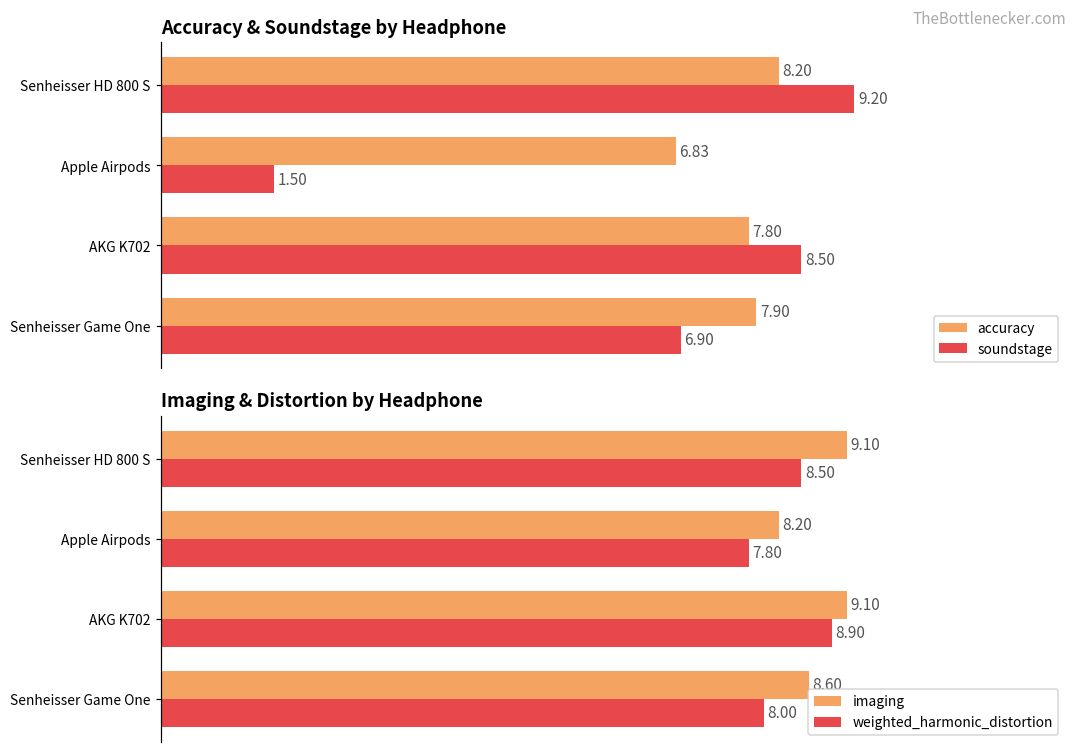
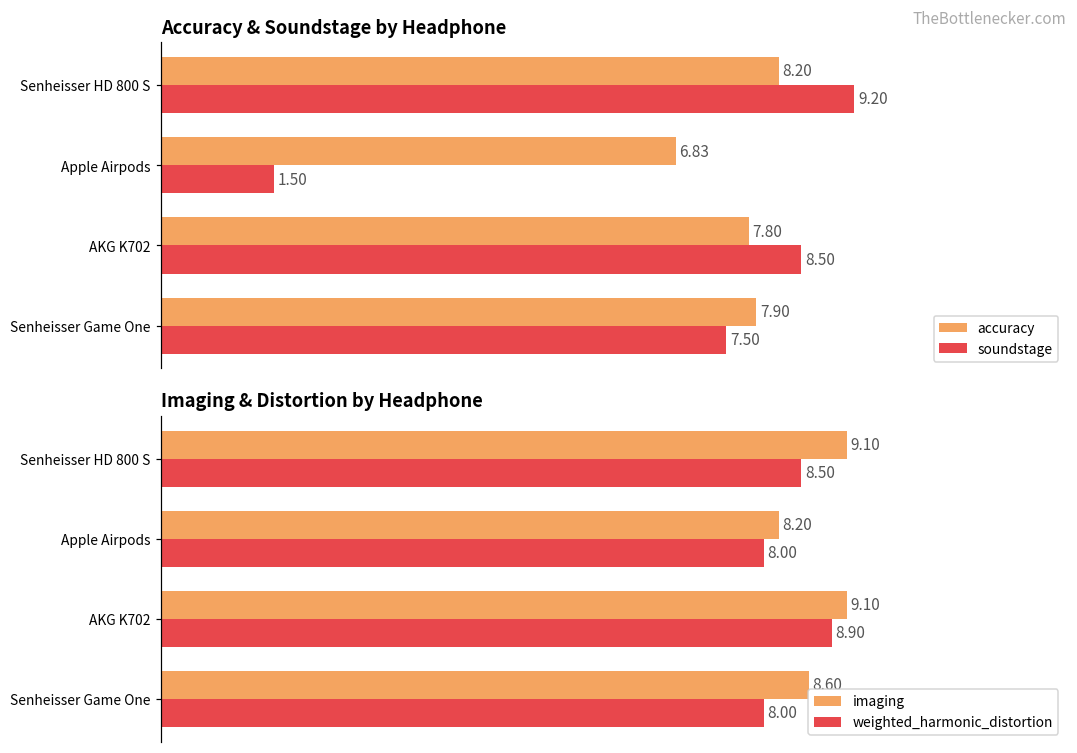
  {
    "Accuracy & Soundstage by Headphone": {
      "accuracy": {
        "Senheisser HD 800 S": 8.20,
        "Apple Airpods": 6.83,
        "AKG K702": 7.80,
        "Senheisser Game One": 7.90
      },
      "soundstage": {
        "Senheisser HD 800 S": 9.20,
        "Apple Airpods": 1.50,
        "AKG K702": 8.50,
-       "Senheisser Game One": 6.90
+       "Senheisser Game One": 7.50
      }
    },
    "Imaging & Distortion by Headphone": {
      "imaging": {
        "Senheisser HD 800 S": 9.10,
        "Apple Airpods": 8.20,
        "AKG K702": 9.10
      },
      "weighted_harmonic_distortion": {
        "Senheisser HD 800 S": 8.50,
-       "Apple Airpods": 7.80,
+       "Apple Airpods": 8.00,
        "AKG K702": 8.90,
        "Senheisser Game One": 8.00
      }
    }
  }
